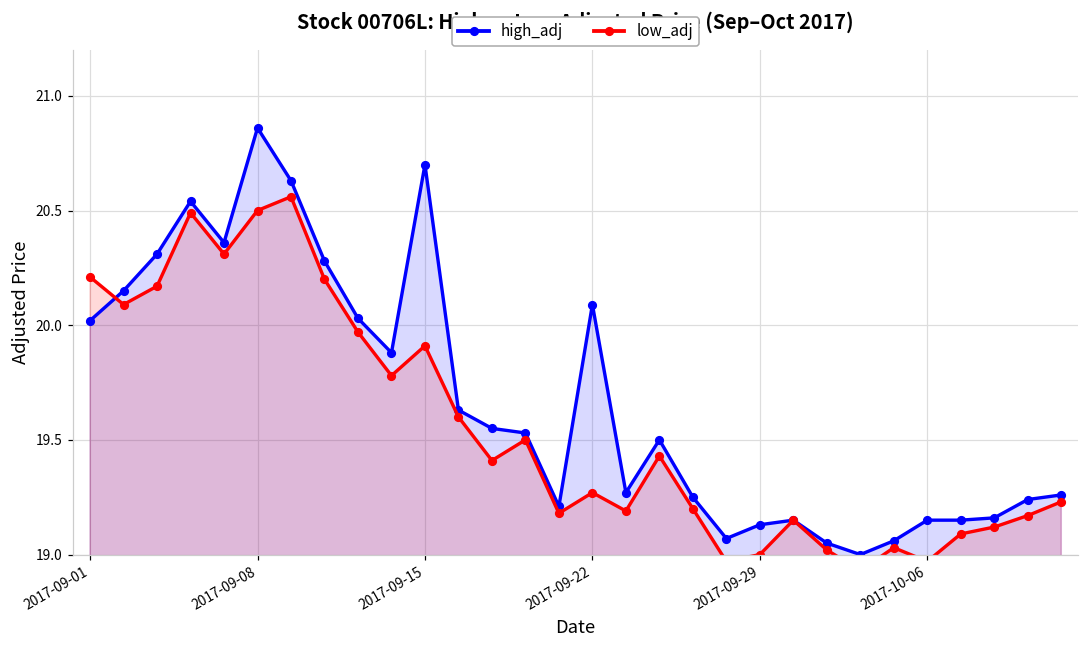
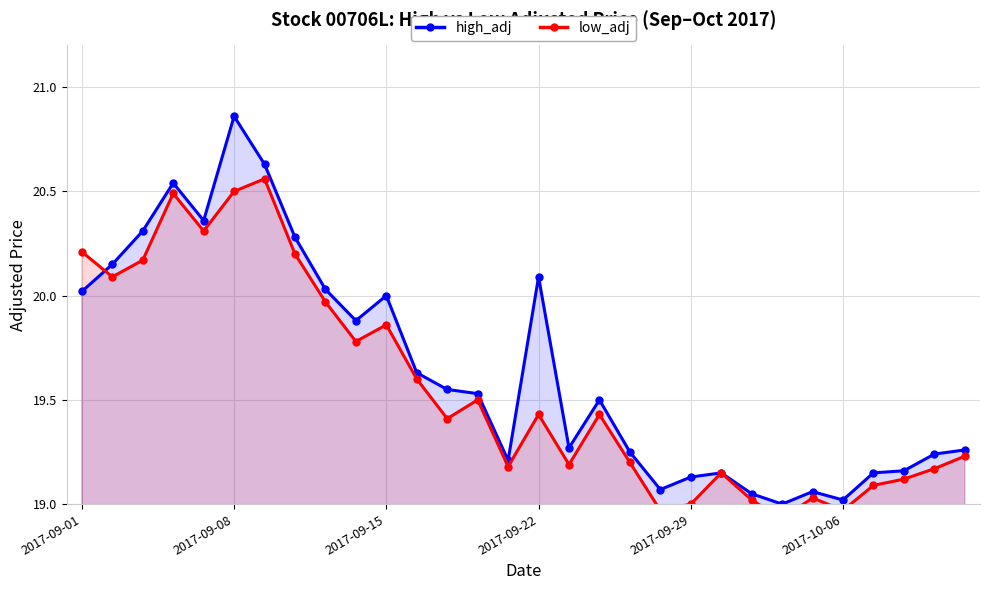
  {
    "high_adj": {
      "2017-09-01": 20.02,
      "2017-09-08": 20.86,
-     "2017-09-15": 20.7,
+     "2017-09-15": 20.0,
      "2017-09-22": 20.09,
      "2017-09-29": 19.13,
-     "2017-10-06": 19.15
+     "2017-10-06": 19.02
    },
    "low_adj": {
      "2017-09-01": 20.21,
      "2017-09-08": 20.50,
-     "2017-09-15": 19.91,
-     "2017-09-22": 19.27,
+     "2017-09-15": 19.86,
+     "2017-09-22": 19.43,
      "2017-09-29": 19.00
    }
  }
